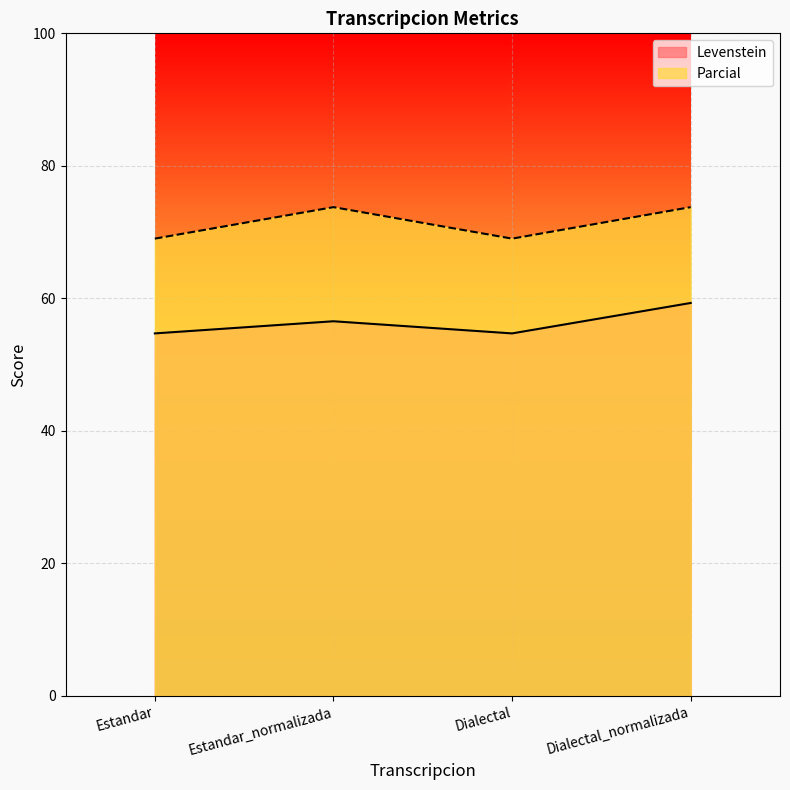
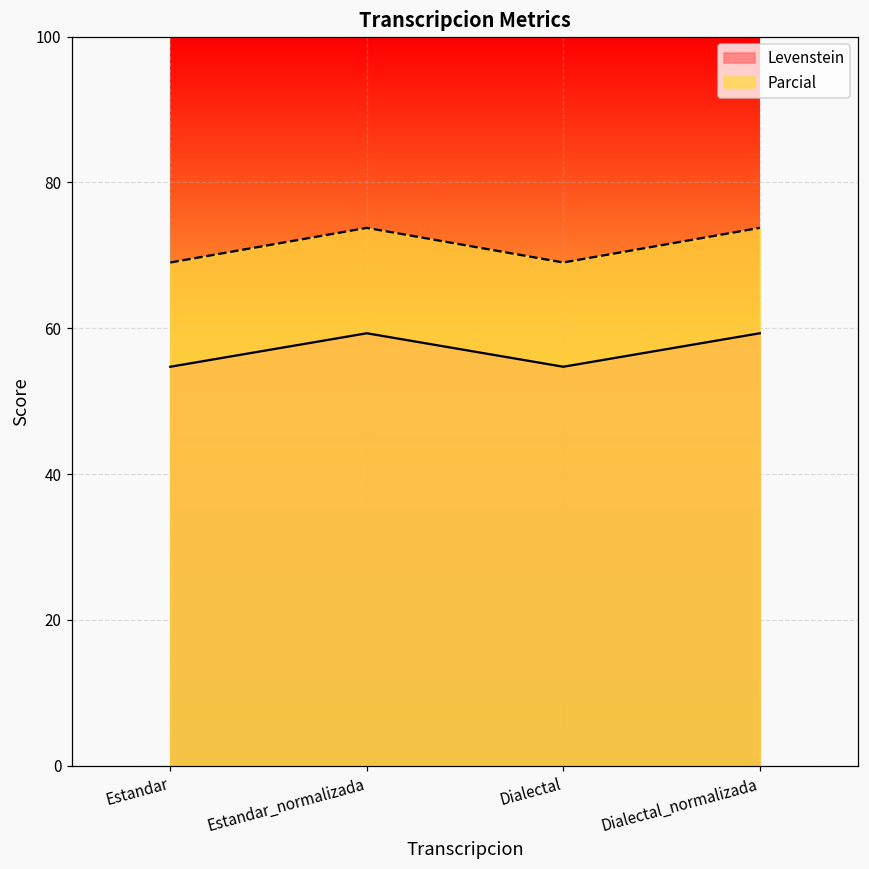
  {
    "Levenstein": {
      "Estandar": 55,
-     "Estandar_normalizada": 57,
+     "Estandar_normalizada": 59,
      "Dialectal": 55,
      "Dialectal_normalizada": 59
    },
    "Parcial": {
      "Estandar": 69,
      "Estandar_normalizada": 74,
      "Dialectal": 69,
      "Dialectal_normalizada": 74
    }
  }
